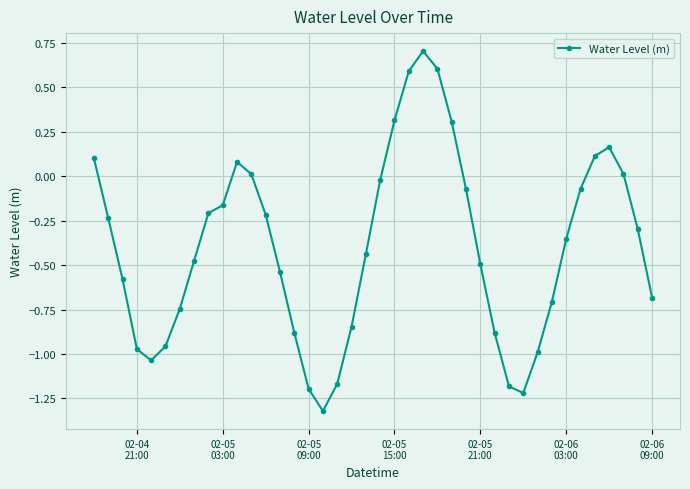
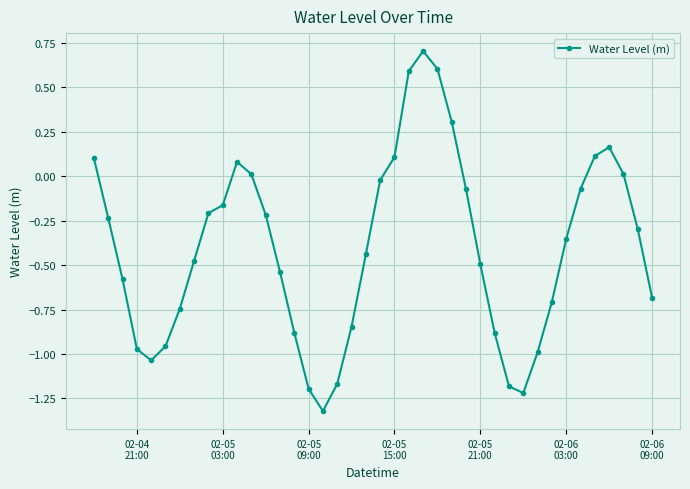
  {
    "02-04 21:00": -0.97,
    "02-05 03:00": -0.16,
    "02-05 09:00": -1.20,
-   "02-05 15:00": 0.31,
+   "02-05 15:00": 0.11,
    "02-05 21:00": -0.49,
    "02-06 03:00": -0.35,
    "02-06 09:00": -0.68
  }
